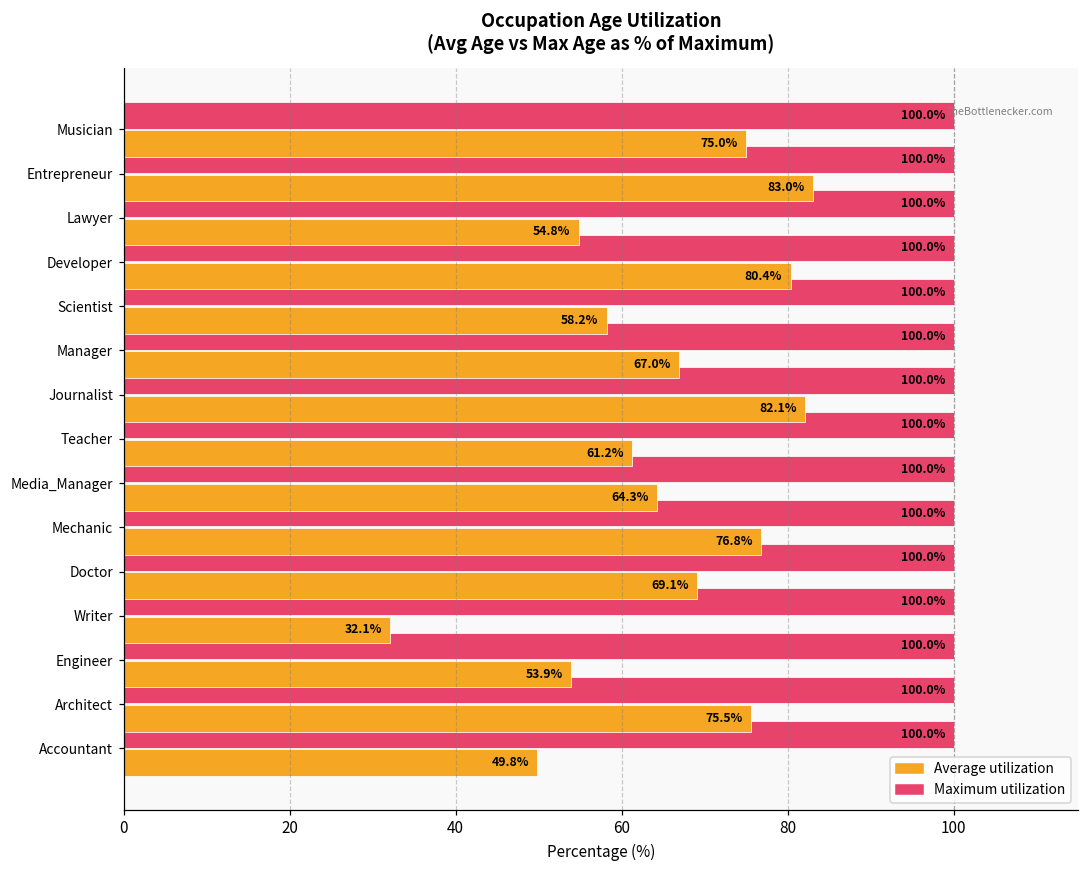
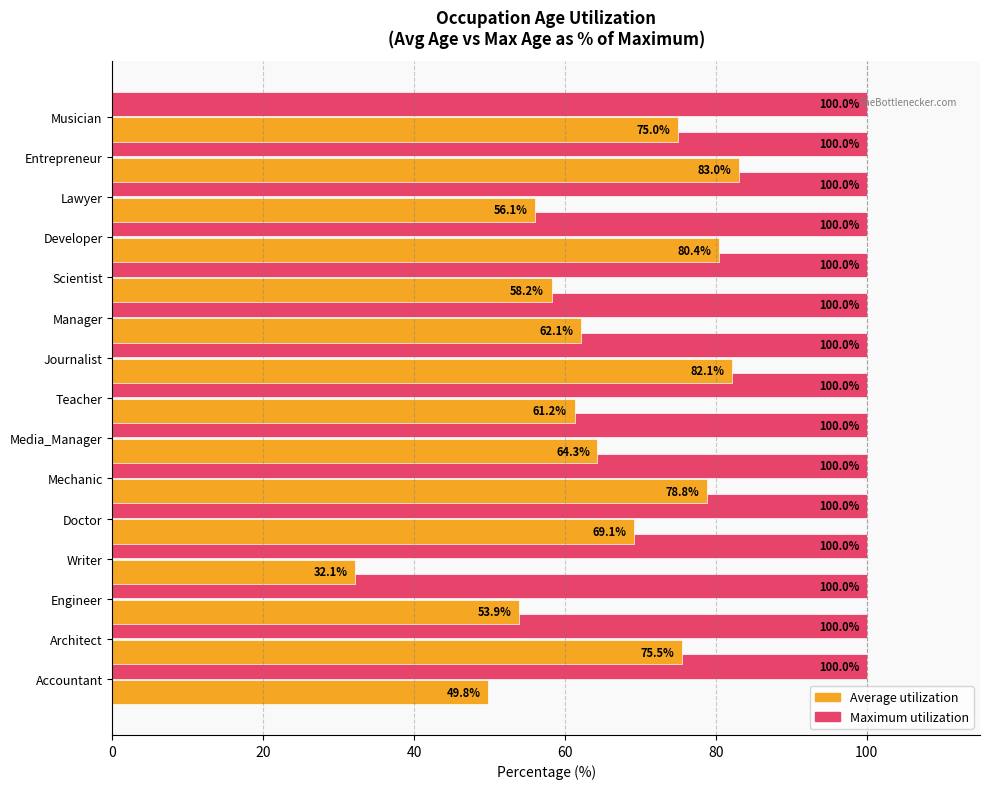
  {
    "Maximum utilization": {
      "Musician": "100.0%",
      "Entrepreneur": "100.0%",
      "Lawyer": "100.0%",
      "Developer": "100.0%",
      "Scientist": "100.0%",
      "Manager": "100.0%",
      "Journalist": "100.0%",
      "Teacher": "100.0%",
      "Media_Manager": "100.0%",
      "Mechanic": "100.0%",
      "Doctor": "100.0%",
      "Writer": "100.0%",
      "Engineer": "100.0%",
      "Architect": "100.0%",
      "Accountant": "100.0%"
    },
    "Average utilization": {
      "Musician": "75.0%",
      "Entrepreneur": "83.0%",
-     "Lawyer": "54.8%",
+     "Lawyer": "56.1%",
      "Developer": "80.4%",
      "Scientist": "58.2%",
-     "Manager": "67.0%",
+     "Manager": "62.1%",
      "Journalist": "82.1%",
      "Teacher": "61.2%",
      "Media_Manager": "64.3%",
-     "Mechanic": "76.8%",
+     "Mechanic": "78.8%",
      "Doctor": "69.1%",
      "Writer": "32.1%",
      "Engineer": "53.9%",
      "Architect": "75.5%",
      "Accountant": "49.8%"
    }
  }
